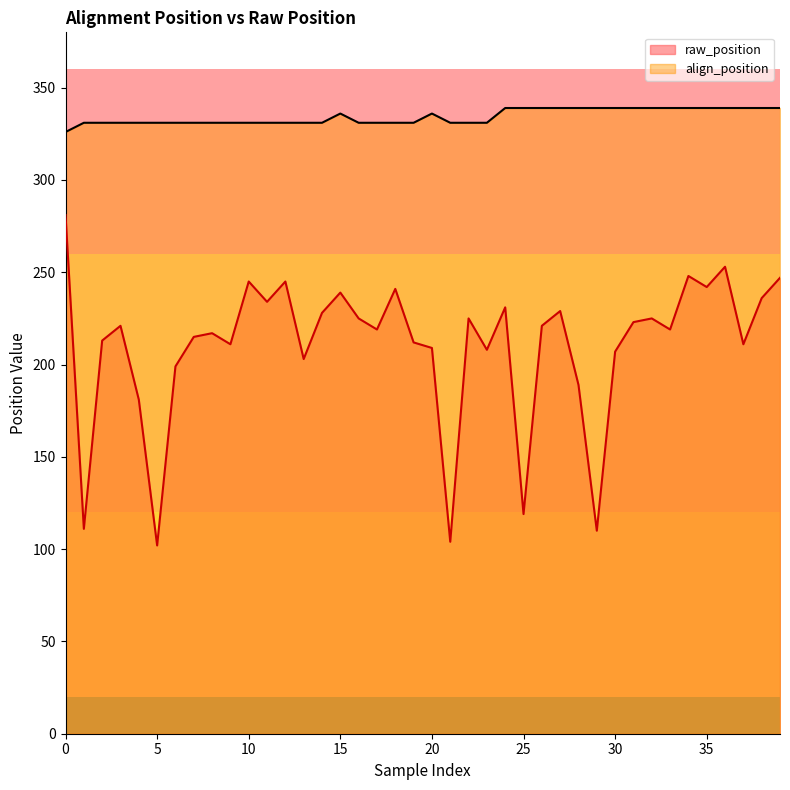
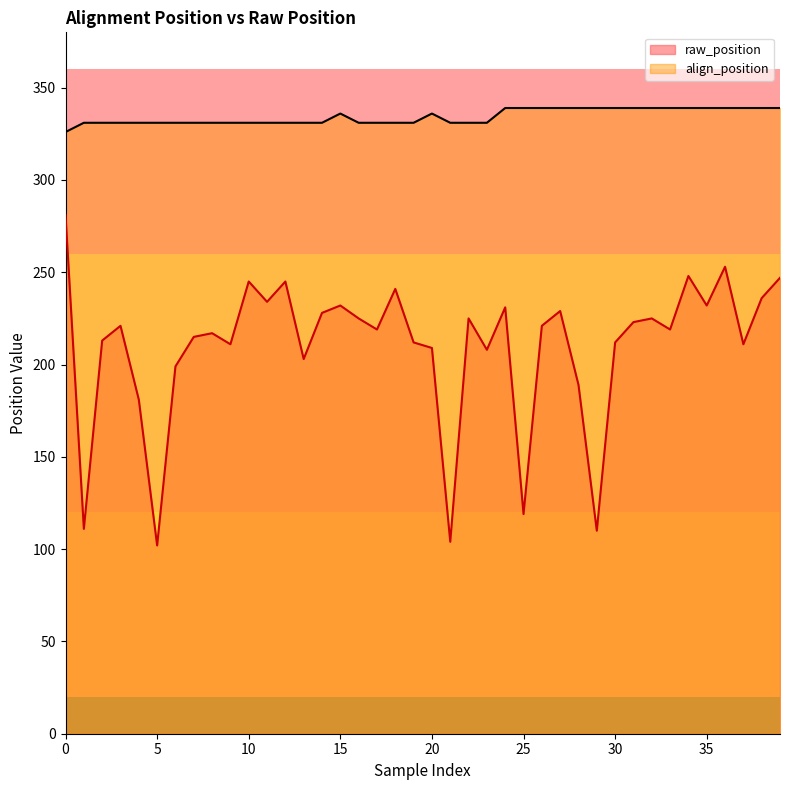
  {
    "raw_position": {
      "0": 281,
      "5": 102,
      "10": 245,
-     "15": 239,
+     "15": 232,
      "20": 209,
      "25": 119,
-     "30": 207,
-     "35": 242
+     "30": 212,
+     "35": 232
    },
    "align_position": {
      "0": 326,
      "5": 331,
      "10": 331,
      "15": 336,
      "20": 336,
      "25": 339,
      "30": 339,
      "35": 339
    }
  }
